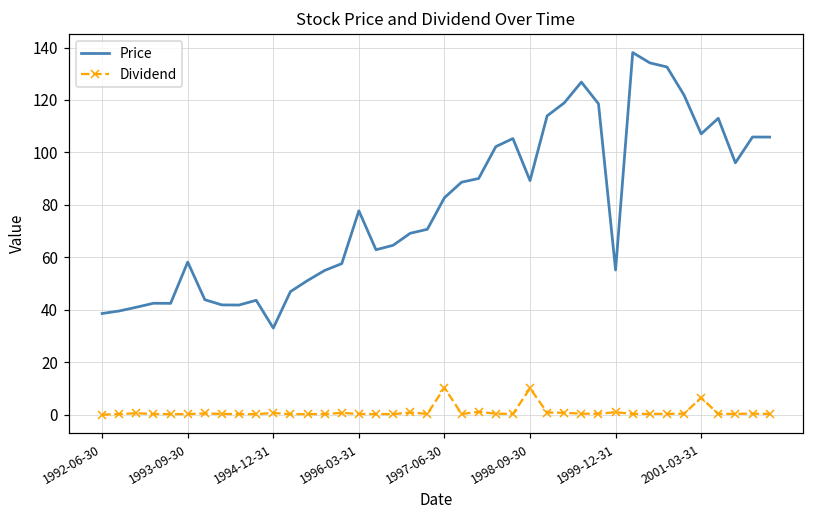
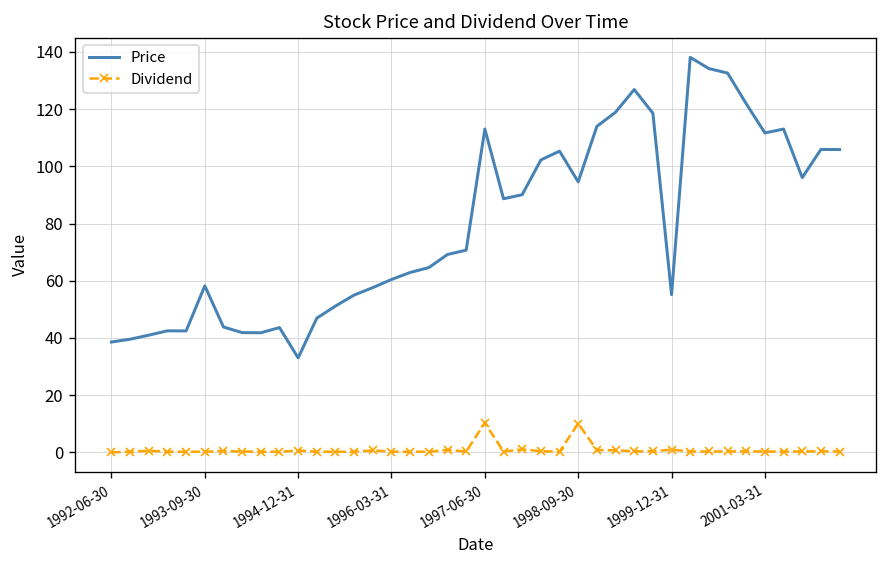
  {
    "Price": {
      "1992-06-30": 39,
      "1993-09-30": 58,
      "1994-12-31": 33,
-     "1996-03-31": 78,
-     "1997-06-30": 83,
-     "1998-09-30": 89,
+     "1996-03-31": 60,
+     "1997-06-30": 113,
+     "1998-09-30": 95,
      "1999-12-31": 55,
-     "2001-03-31": 107
+     "2001-03-31": 112
    },
    "Dividend": {
      "1992-06-30": 0,
      "1993-09-30": 0,
      "1994-12-31": 1,
      "1996-03-31": 0,
      "1997-06-30": 10,
      "1998-09-30": 10,
      "1999-12-31": 1,
-     "2001-03-31": 6
+     "2001-03-31": 0
    }
  }
